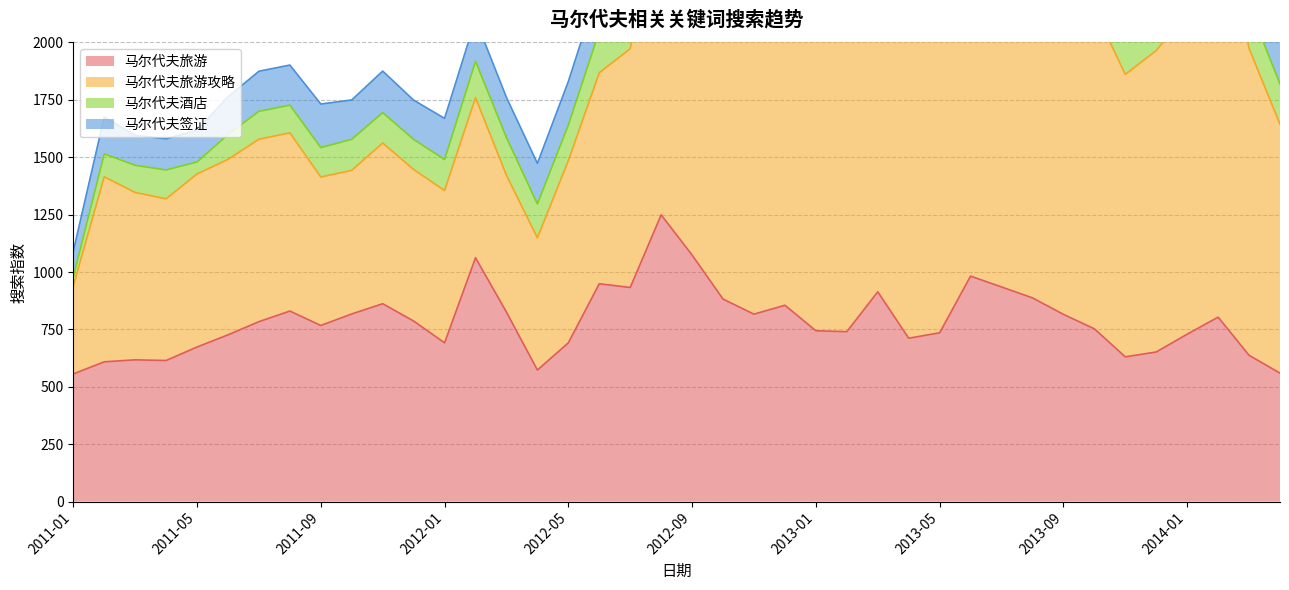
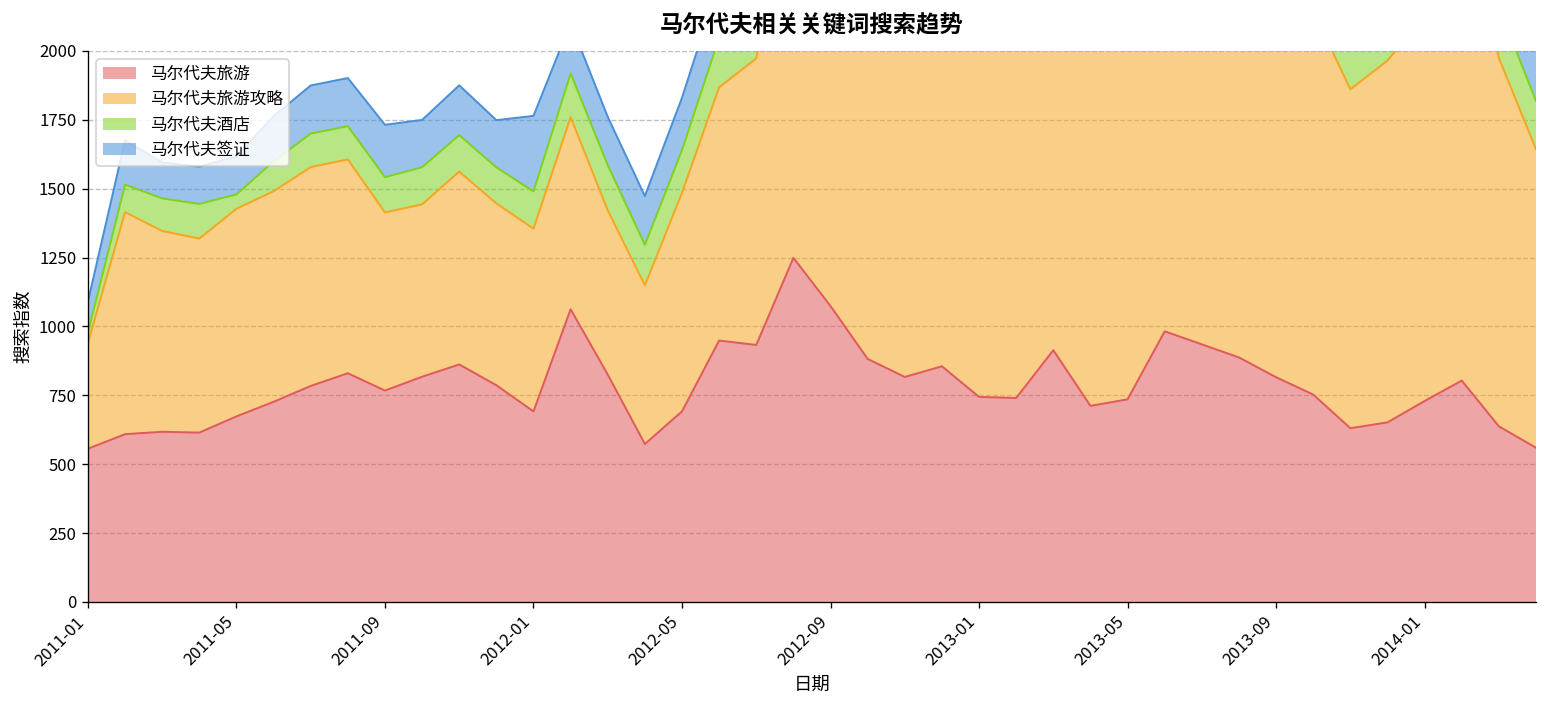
  {
    "马尔代夫旅游": {
      "2011-01": 560,
      "2011-05": 670,
      "2011-09": 770,
      "2012-01": 690,
      "2012-05": 690,
      "2012-09": 1070,
      "2013-01": 740,
      "2013-05": 740,
      "2013-09": 820,
      "2014-01": 730
    },
    "马尔代夫旅游攻略": {
      "2011-01": 380,
      "2011-05": 750,
      "2011-09": 650,
      "2012-01": 660,
      "2012-05": 790
    },
    "马尔代夫酒店": {
      "2011-01": 40,
      "2011-05": 50,
      "2011-09": 130,
      "2012-01": 130,
      "2012-05": 150
    },
    "马尔代夫签证": {
      "2011-01": 110,
      "2011-09": 190,
-     "2012-01": 180,
+     "2012-01": 270,
      "2012-05": 190
    }
  }
